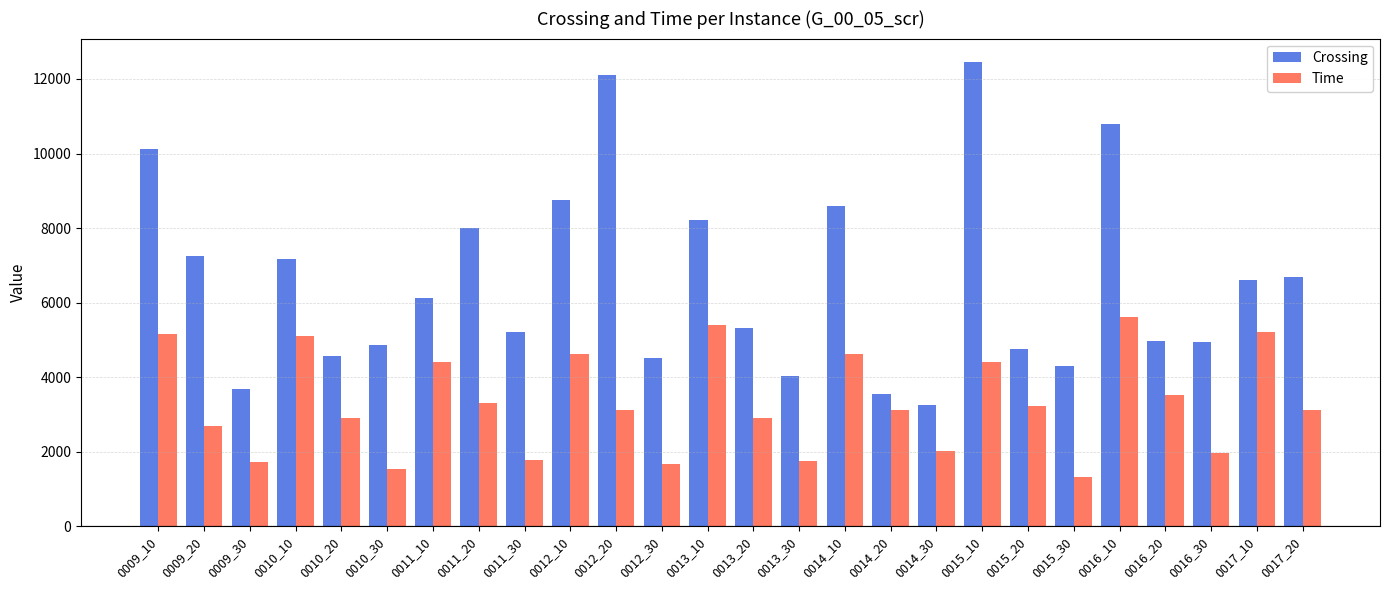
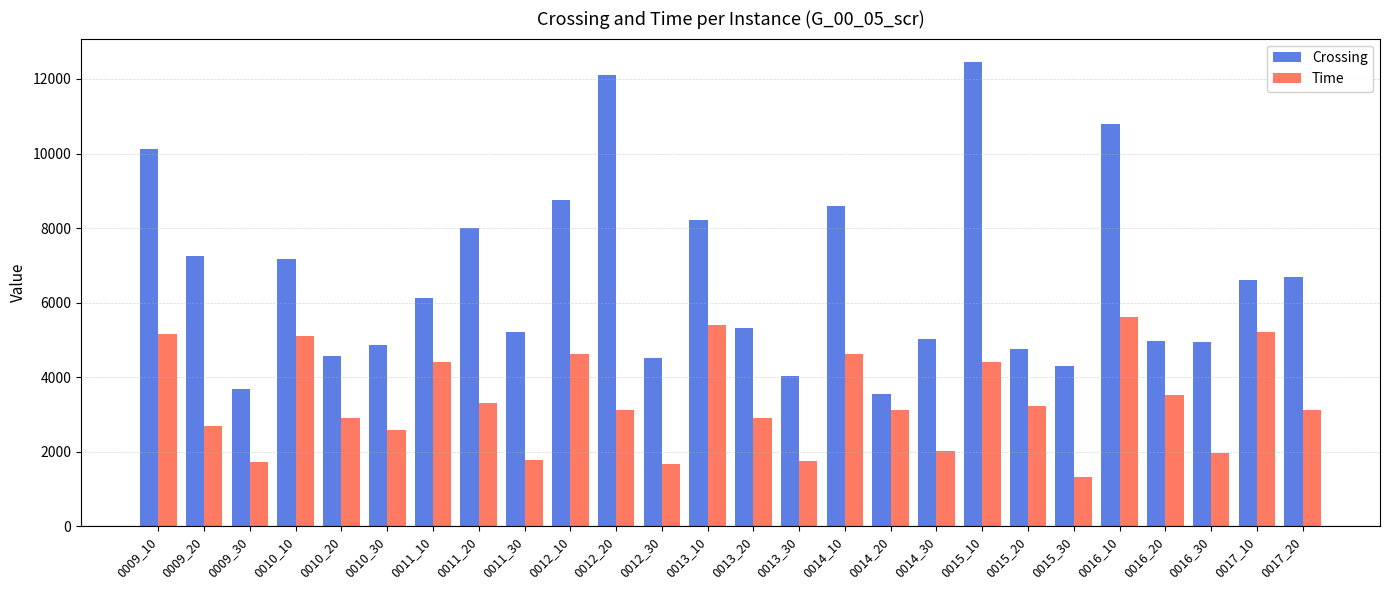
  {
    "Crossing": {
      "0009_10": 10100,
      "0009_20": 7200,
      "0009_30": 3700,
      "0010_10": 7200,
      "0010_20": 4600,
      "0010_30": 4900,
      "0011_10": 6100,
      "0011_20": 8000,
      "0011_30": 5200,
      "0012_10": 8700,
      "0012_20": 12100,
      "0012_30": 4500,
      "0013_10": 8200,
      "0013_20": 5300,
      "0013_30": 4000,
      "0014_10": 8600,
      "0014_20": 3600,
-     "0014_30": 3300,
+     "0014_30": 5000,
      "0015_10": 12500,
      "0015_20": 4800,
      "0015_30": 4300,
      "0016_10": 10800,
      "0016_20": 5000,
      "0016_30": 5000,
      "0017_10": 6600,
      "0017_20": 6700
    },
    "Time": {
      "0009_10": 5200,
      "0009_20": 2700,
      "0009_30": 1700,
      "0010_10": 5100,
      "0010_20": 2900,
-     "0010_30": 1500,
+     "0010_30": 2600,
      "0011_10": 4400,
      "0011_20": 3300,
      "0011_30": 1800,
      "0012_10": 4600,
      "0012_20": 3100,
      "0012_30": 1700,
      "0013_10": 5400,
      "0013_20": 2900,
      "0013_30": 1700,
      "0014_10": 4600,
      "0014_20": 3100,
      "0014_30": 2000,
      "0015_10": 4400,
      "0015_20": 3200,
      "0015_30": 1300,
      "0016_10": 5600,
      "0016_20": 3500,
      "0016_30": 2000,
      "0017_10": 5200,
      "0017_20": 3100
    }
  }
